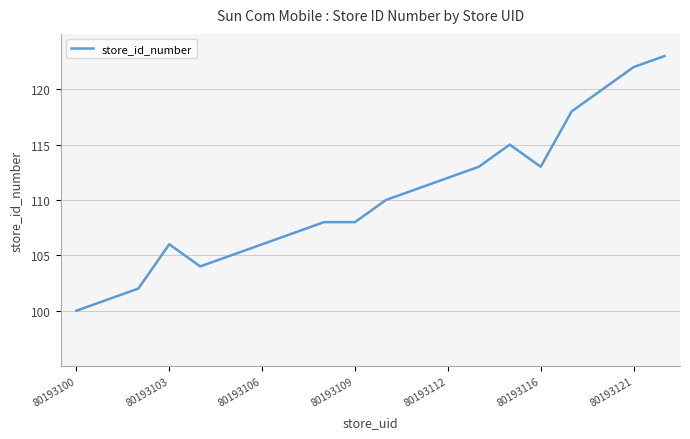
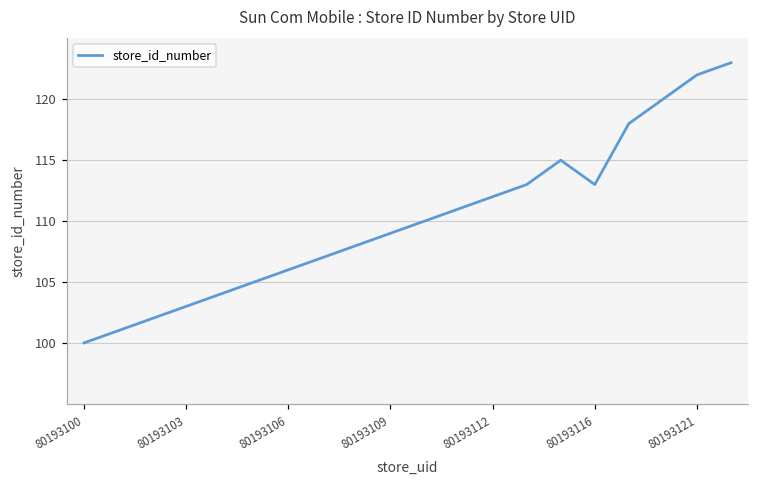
  {
    "80193100": 100,
-   "80193103": 106,
+   "80193103": 103,
    "80193106": 106,
-   "80193109": 108,
+   "80193109": 109,
    "80193112": 112,
    "80193116": 113,
    "80193121": 122
  }
